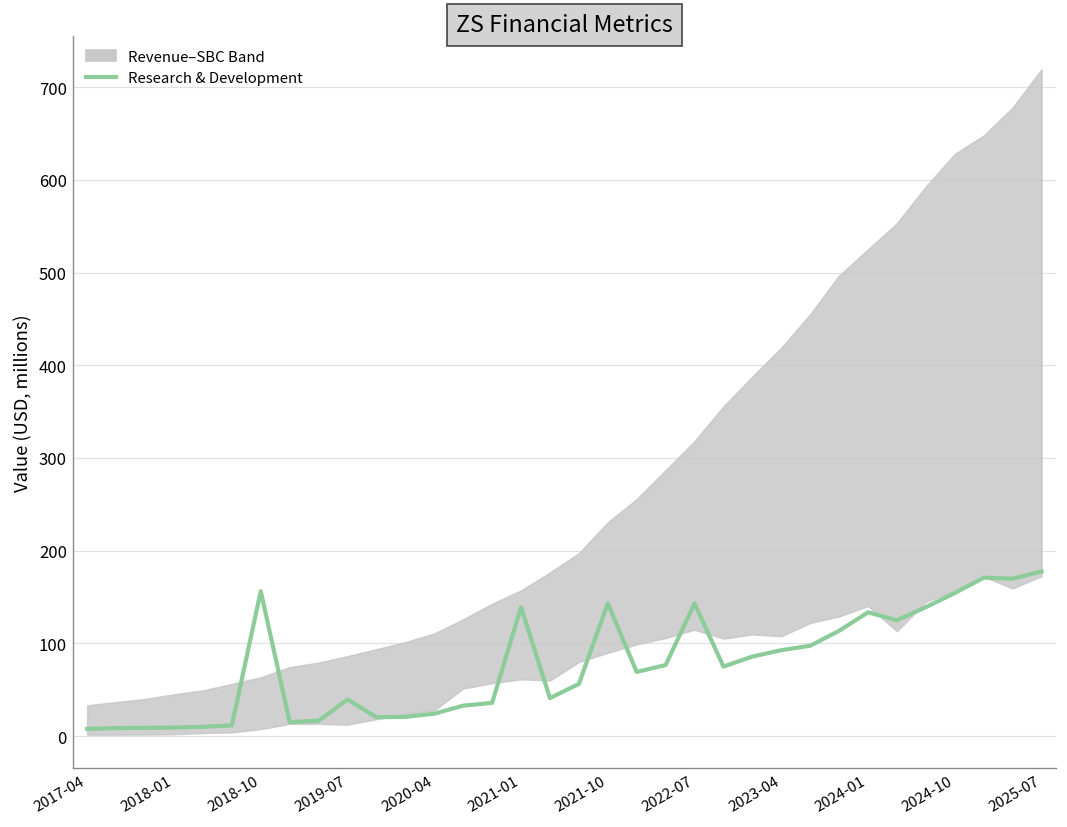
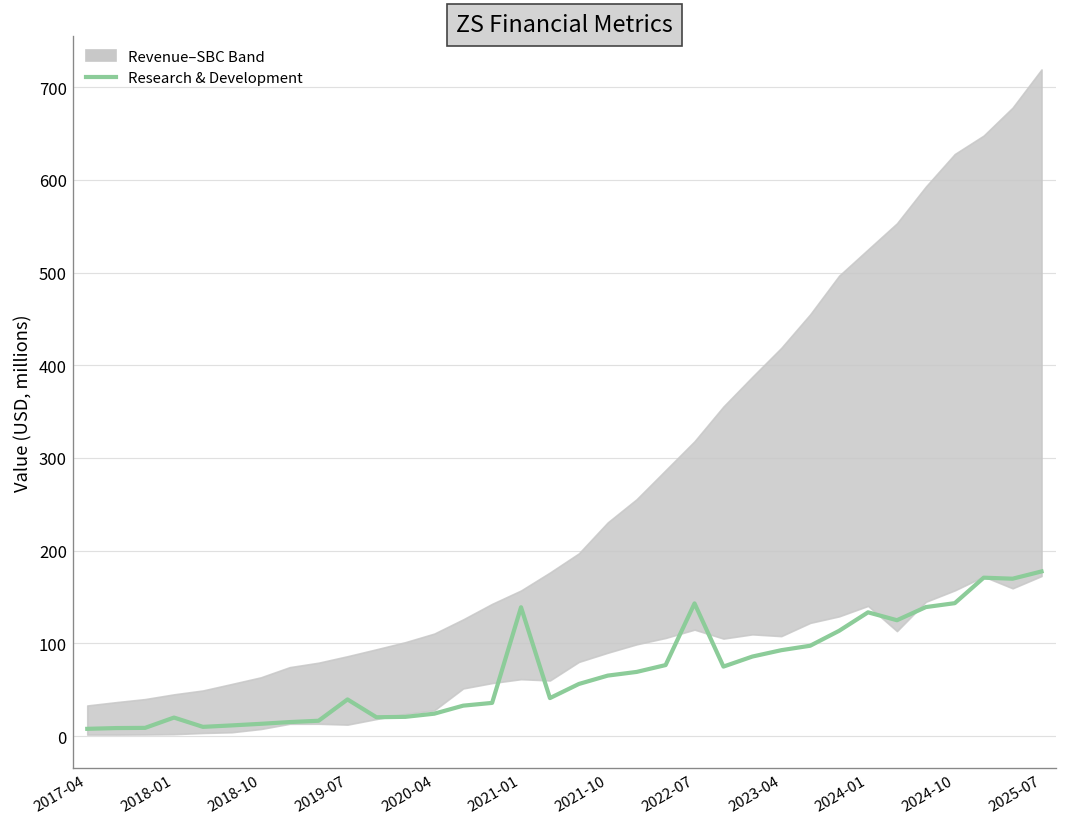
  {
    "Research & Development": {
      "2017-04": 10,
-     "2018-01": 10,
-     "2018-10": 160,
+     "2018-01": 20,
+     "2018-10": 10,
      "2019-07": 40,
      "2020-04": 20,
      "2021-01": 140,
-     "2021-10": 140,
+     "2021-10": 70,
      "2022-07": 140,
      "2023-04": 90,
      "2024-01": 130,
-     "2024-10": 150,
+     "2024-10": 140,
      "2025-07": 180
    }
  }
